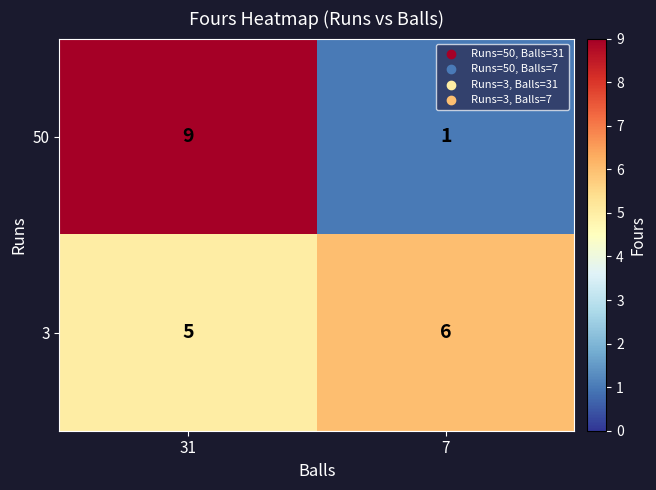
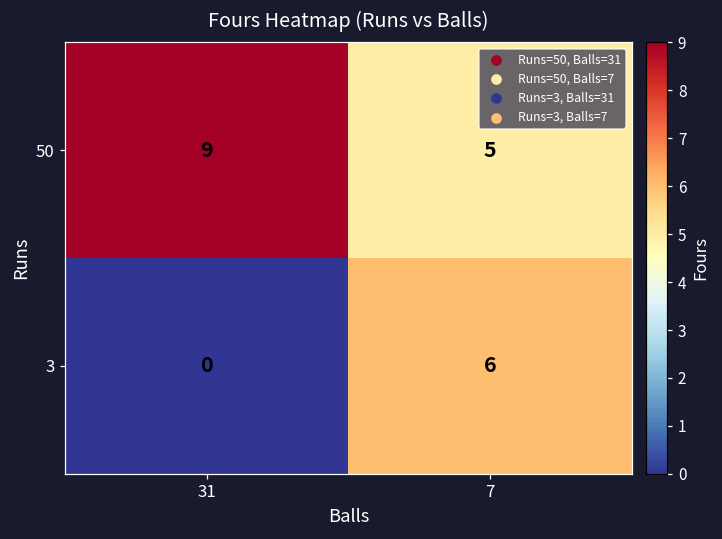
  {
    "50": {
      "31": 9,
-     "7": 1
+     "7": 5
    },
    "3": {
-     "31": 5,
+     "31": 0,
      "7": 6
    }
  }
